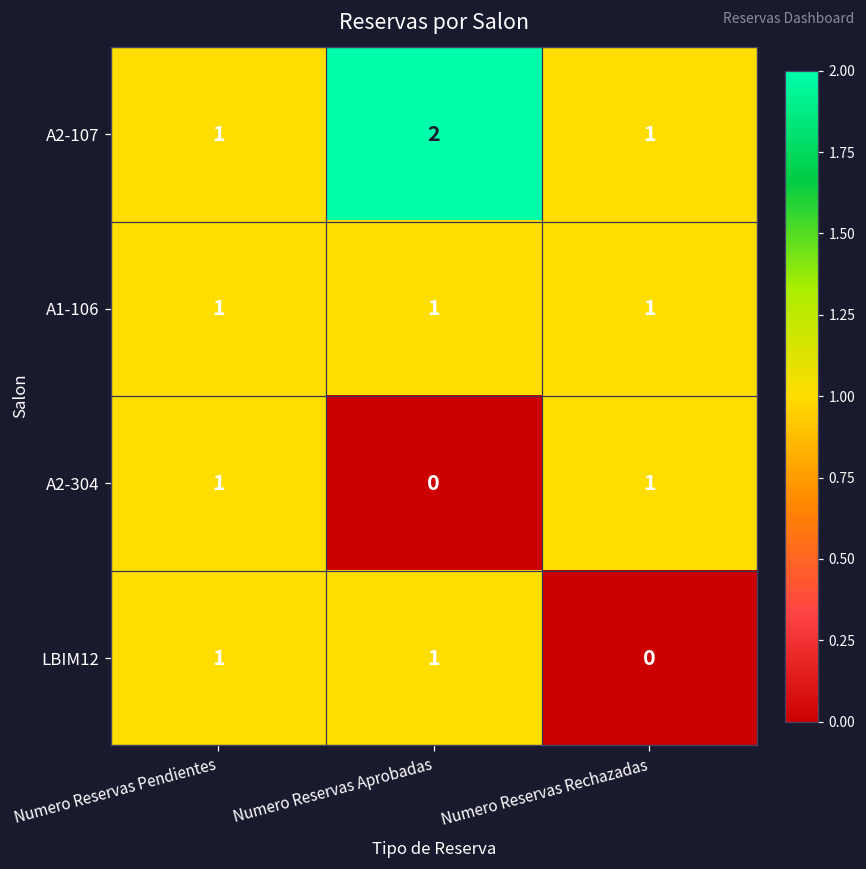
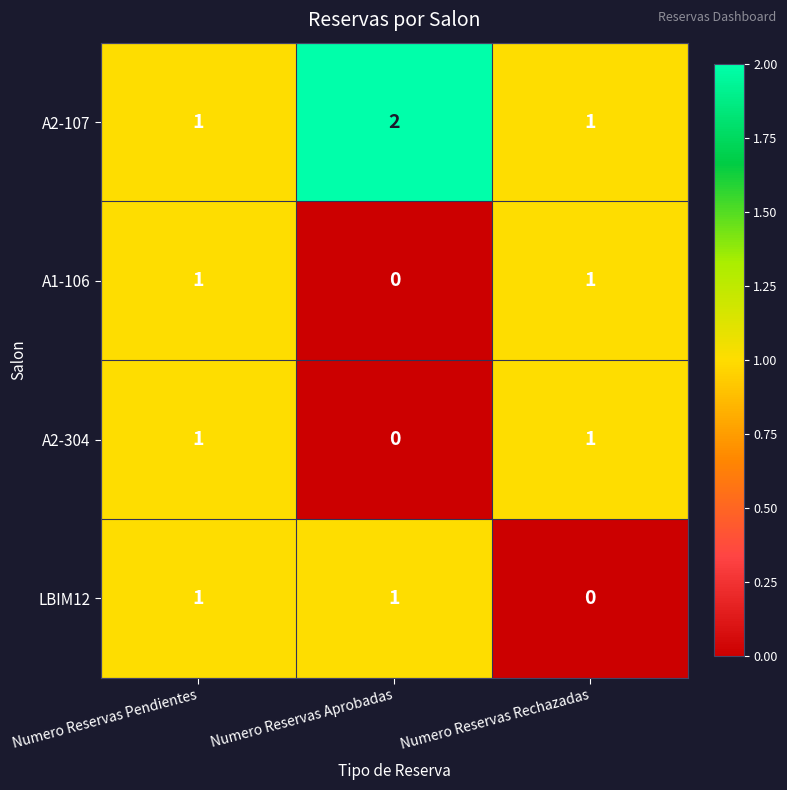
  {
    "A2-107": {
      "Numero Reservas Pendientes": 1,
      "Numero Reservas Aprobadas": 2,
      "Numero Reservas Rechazadas": 1
    },
    "A1-106": {
      "Numero Reservas Pendientes": 1,
-     "Numero Reservas Aprobadas": 1,
+     "Numero Reservas Aprobadas": 0,
      "Numero Reservas Rechazadas": 1
    },
    "A2-304": {
      "Numero Reservas Pendientes": 1,
      "Numero Reservas Aprobadas": 0,
      "Numero Reservas Rechazadas": 1
    },
    "LBIM12": {
      "Numero Reservas Pendientes": 1,
      "Numero Reservas Aprobadas": 1,
      "Numero Reservas Rechazadas": 0
    }
  }
